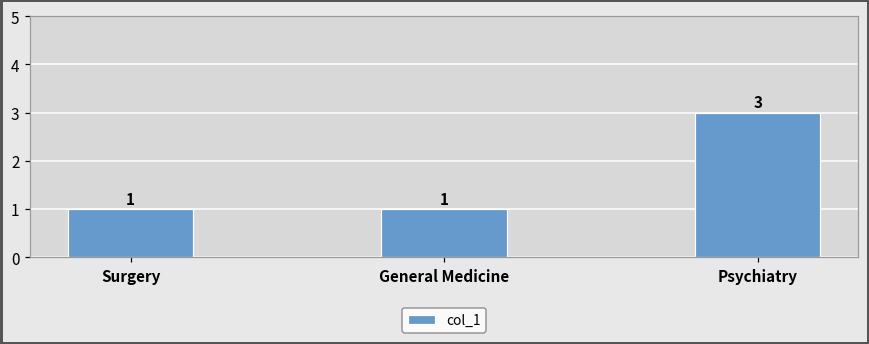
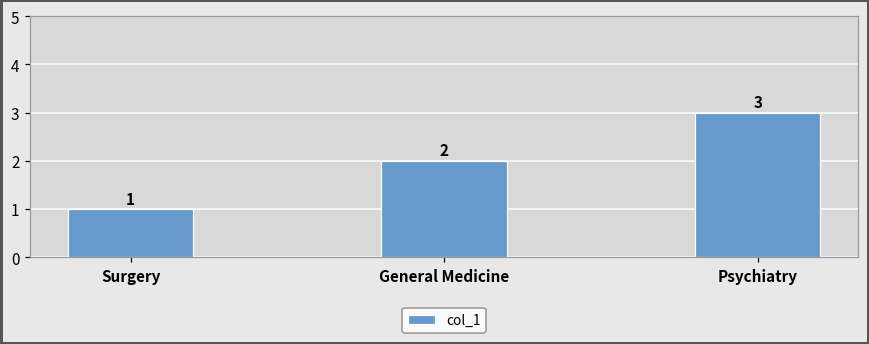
  {
    "Surgery": 1,
-   "General Medicine": 1,
+   "General Medicine": 2,
    "Psychiatry": 3
  }
